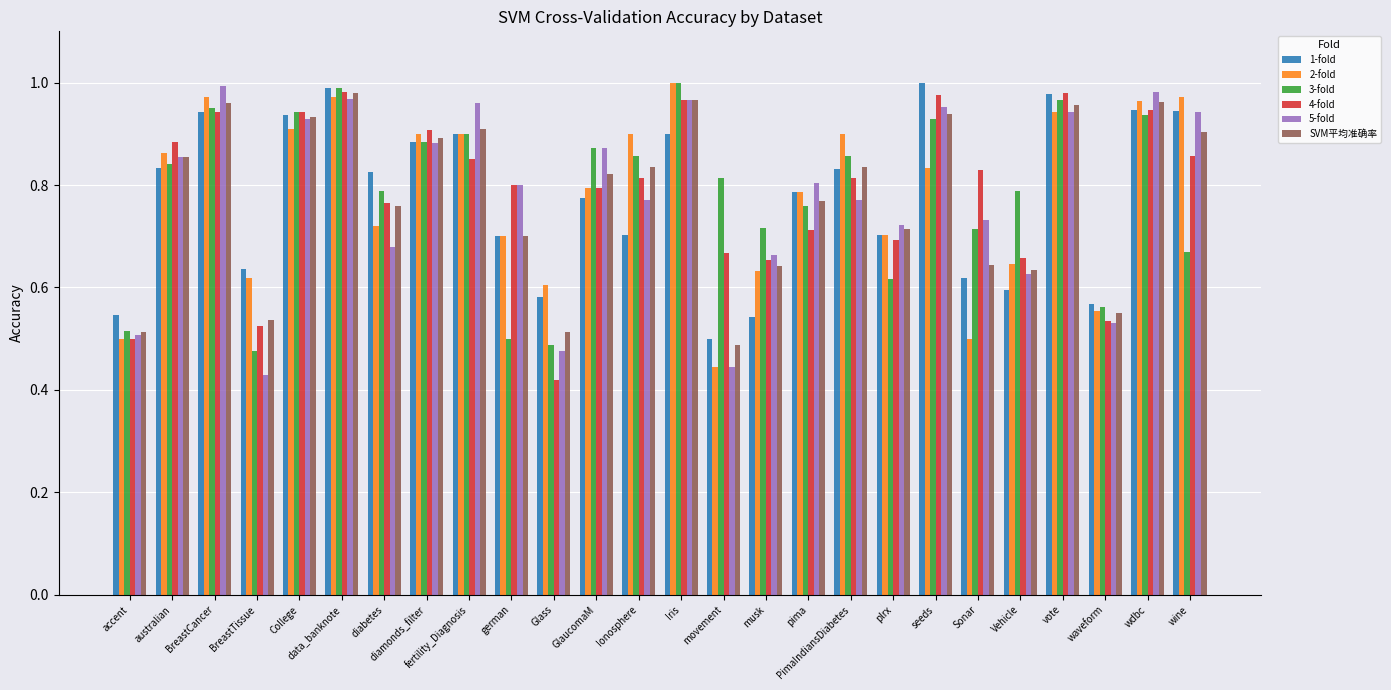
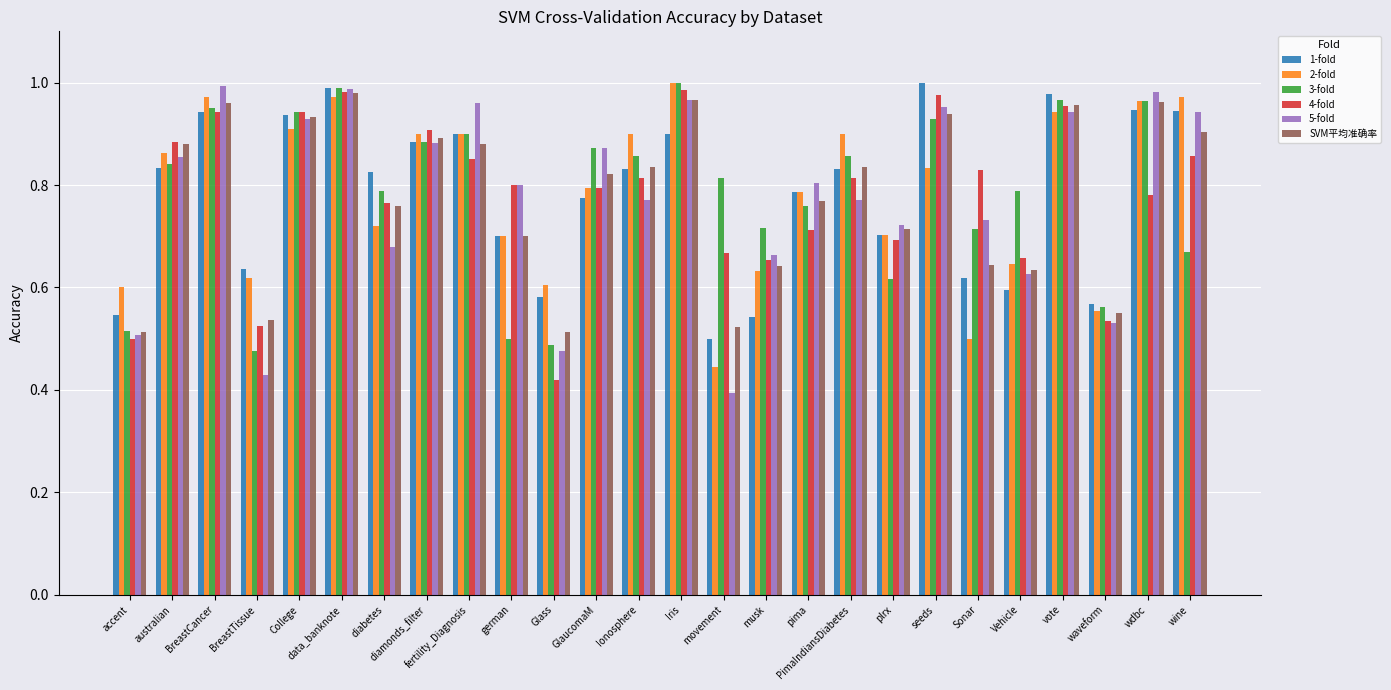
  {
    "1-fold": {
      "accent": 0.55,
      "australian": 0.83,
      "BreastCancer": 0.94,
      "BreastTissue": 0.64,
      "College": 0.94,
      "data_banknote": 0.99,
      "diabetes": 0.82,
      "diamonds_filter": 0.88,
      "fertility_Diagnosis": 0.90,
      "german": 0.70,
      "Glass": 0.58,
      "GlaucomaM": 0.78,
-     "Ionosphere": 0.70,
+     "Ionosphere": 0.83,
      "Iris": 0.90,
      "movement": 0.50,
      "musk": 0.54,
      "pima": 0.79,
      "PimaIndiansDiabetes": 0.83,
      "plrx": 0.70,
      "seeds": 1.00,
      "Sonar": 0.62,
      "Vehicle": 0.59,
      "vote": 0.98,
      "waveform": 0.57,
      "wdbc": 0.95,
      "wine": 0.94
    },
    "2-fold": {
-     "accent": 0.5,
+     "accent": 0.6,
      "australian": 0.86,
      "BreastCancer": 0.97,
      "BreastTissue": 0.62,
      "College": 0.91,
      "data_banknote": 0.97,
      "diabetes": 0.72,
      "diamonds_filter": 0.9,
      "fertility_Diagnosis": 0.9,
      "german": 0.7,
      "Glass": 0.6,
      "GlaucomaM": 0.79,
      "Ionosphere": 0.9,
      "Iris": 1.0,
      "movement": 0.44,
      "musk": 0.63,
      "pima": 0.79,
      "PimaIndiansDiabetes": 0.9,
      "plrx": 0.7,
      "seeds": 0.83,
      "Sonar": 0.5,
      "Vehicle": 0.64,
      "vote": 0.94,
      "waveform": 0.55,
      "wdbc": 0.96,
      "wine": 0.97
    },
    "3-fold": {
      "accent": 0.52,
      "australian": 0.84,
      "BreastCancer": 0.95,
      "BreastTissue": 0.48,
      "College": 0.94,
      "data_banknote": 0.99,
      "diabetes": 0.79,
      "diamonds_filter": 0.88,
      "fertility_Diagnosis": 0.90,
      "german": 0.50,
      "Glass": 0.49,
      "GlaucomaM": 0.87,
      "Ionosphere": 0.86,
      "Iris": 1.00,
      "movement": 0.81,
      "musk": 0.72,
      "pima": 0.76,
      "PimaIndiansDiabetes": 0.86,
      "plrx": 0.62,
      "seeds": 0.93,
      "Sonar": 0.71,
      "Vehicle": 0.79,
      "vote": 0.97,
      "waveform": 0.56,
-     "wdbc": 0.94,
+     "wdbc": 0.96,
      "wine": 0.67
    },
    "4-fold": {
      "accent": 0.50,
      "australian": 0.88,
      "BreastCancer": 0.94,
      "BreastTissue": 0.52,
      "College": 0.94,
      "data_banknote": 0.98,
      "diabetes": 0.76,
      "diamonds_filter": 0.91,
      "fertility_Diagnosis": 0.85,
      "german": 0.80,
      "Glass": 0.42,
      "GlaucomaM": 0.79,
      "Ionosphere": 0.81,
-     "Iris": 0.97,
+     "Iris": 0.99,
      "movement": 0.67,
      "musk": 0.65,
      "pima": 0.71,
      "PimaIndiansDiabetes": 0.81,
      "plrx": 0.69,
      "seeds": 0.98,
      "Sonar": 0.83,
      "Vehicle": 0.66,
-     "vote": 0.98,
+     "vote": 0.95,
      "waveform": 0.54,
-     "wdbc": 0.95,
+     "wdbc": 0.78,
      "wine": 0.86
    },
    "5-fold": {
      "accent": 0.51,
      "australian": 0.86,
      "BreastCancer": 0.99,
      "BreastTissue": 0.43,
      "College": 0.93,
-     "data_banknote": 0.97,
+     "data_banknote": 0.99,
      "diabetes": 0.68,
      "diamonds_filter": 0.88,
      "fertility_Diagnosis": 0.96,
      "german": 0.80,
      "Glass": 0.48,
      "GlaucomaM": 0.87,
      "Ionosphere": 0.77,
      "Iris": 0.97,
-     "movement": 0.44,
+     "movement": 0.39,
      "musk": 0.66,
      "pima": 0.80,
      "PimaIndiansDiabetes": 0.77,
      "plrx": 0.72,
      "seeds": 0.95,
      "Sonar": 0.73,
      "Vehicle": 0.63,
      "vote": 0.94,
      "waveform": 0.53,
      "wdbc": 0.98,
      "wine": 0.94
    },
    "SVM平均准确率": {
      "accent": 0.51,
-     "australian": 0.86,
+     "australian": 0.88,
      "BreastCancer": 0.96,
      "BreastTissue": 0.54,
      "College": 0.93,
      "data_banknote": 0.98,
      "diabetes": 0.76,
      "diamonds_filter": 0.89,
-     "fertility_Diagnosis": 0.91,
+     "fertility_Diagnosis": 0.88,
      "german": 0.70,
      "Glass": 0.51,
      "GlaucomaM": 0.82,
      "Ionosphere": 0.83,
      "Iris": 0.97,
-     "movement": 0.49,
+     "movement": 0.52,
      "musk": 0.64,
      "pima": 0.77,
      "PimaIndiansDiabetes": 0.83,
      "plrx": 0.71,
      "seeds": 0.94,
      "Sonar": 0.64,
      "Vehicle": 0.63,
      "vote": 0.96,
      "waveform": 0.55,
      "wdbc": 0.96,
      "wine": 0.90
    }
  }
